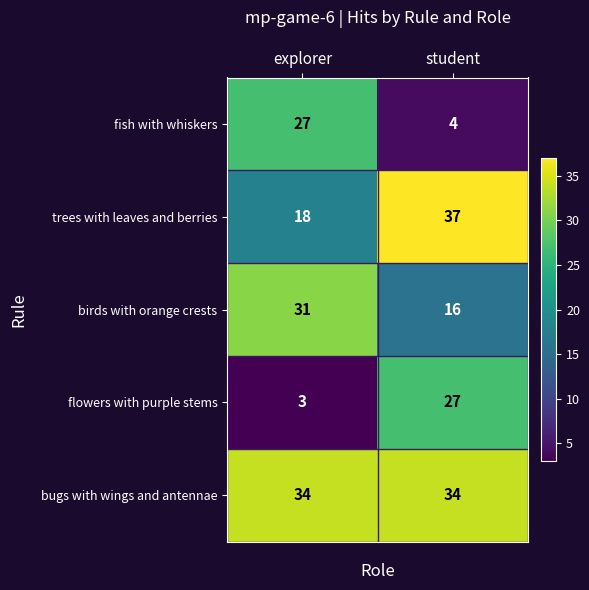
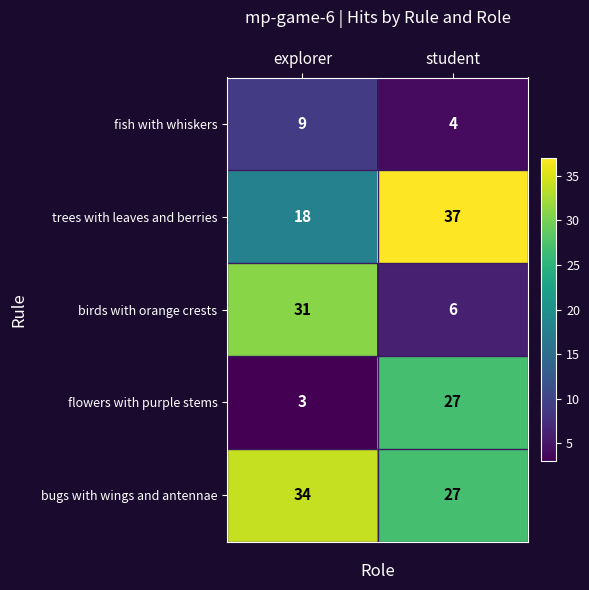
  {
    "fish with whiskers": {
-     "explorer": 27,
+     "explorer": 9,
      "student": 4
    },
    "trees with leaves and berries": {
      "explorer": 18,
      "student": 37
    },
    "birds with orange crests": {
      "explorer": 31,
-     "student": 16
+     "student": 6
    },
    "flowers with purple stems": {
      "explorer": 3,
      "student": 27
    },
    "bugs with wings and antennae": {
      "explorer": 34,
-     "student": 34
+     "student": 27
    }
  }
